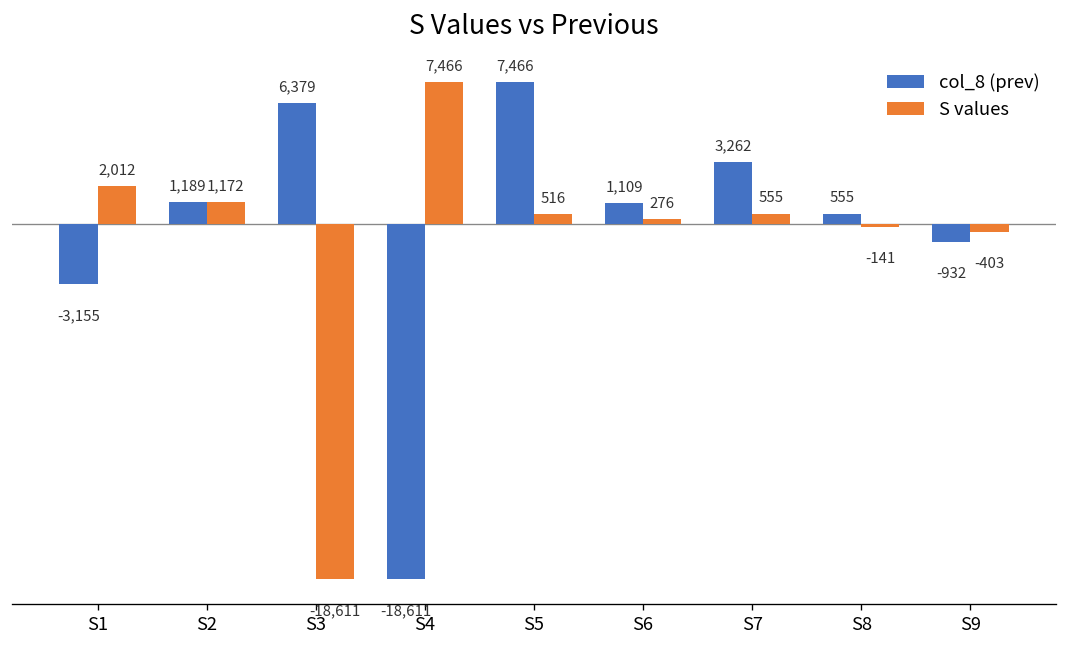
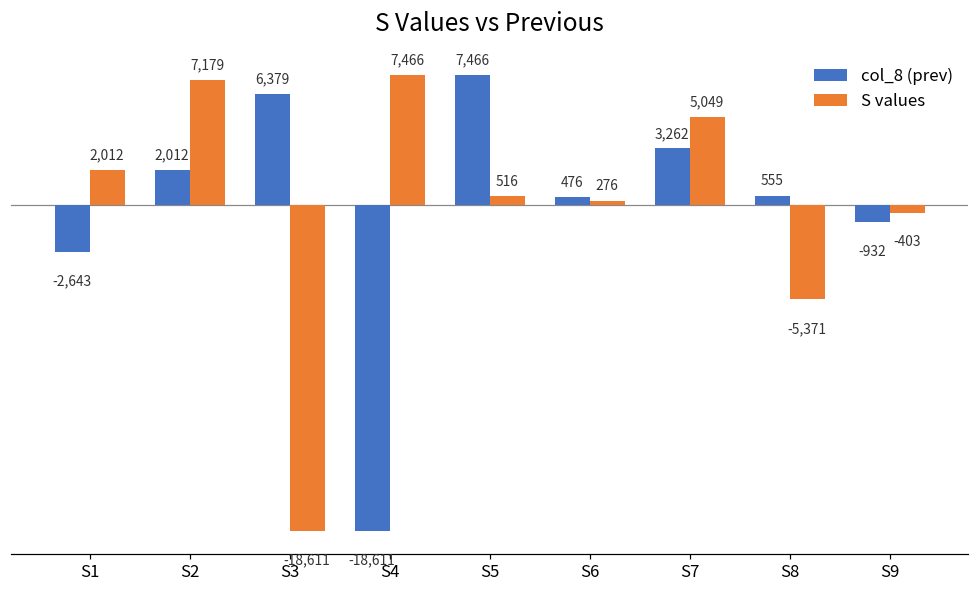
  {
    "col_8 (prev)": {
-     "S1": "-3,155",
-     "S2": "1,189",
+     "S1": "-2,643",
+     "S2": "2,012",
      "S3": "6,379",
      "S4": "-18,611",
      "S5": "7,466",
-     "S6": "1,109",
+     "S6": "476",
      "S7": "3,262",
      "S8": "555",
      "S9": "-932"
    },
    "S values": {
      "S1": "2,012",
-     "S2": "1,172",
+     "S2": "7,179",
      "S3": "-18,611",
      "S4": "7,466",
      "S5": "516",
      "S6": "276",
-     "S7": "555",
-     "S8": "-141",
+     "S7": "5,049",
+     "S8": "-5,371",
      "S9": "-403"
    }
  }
